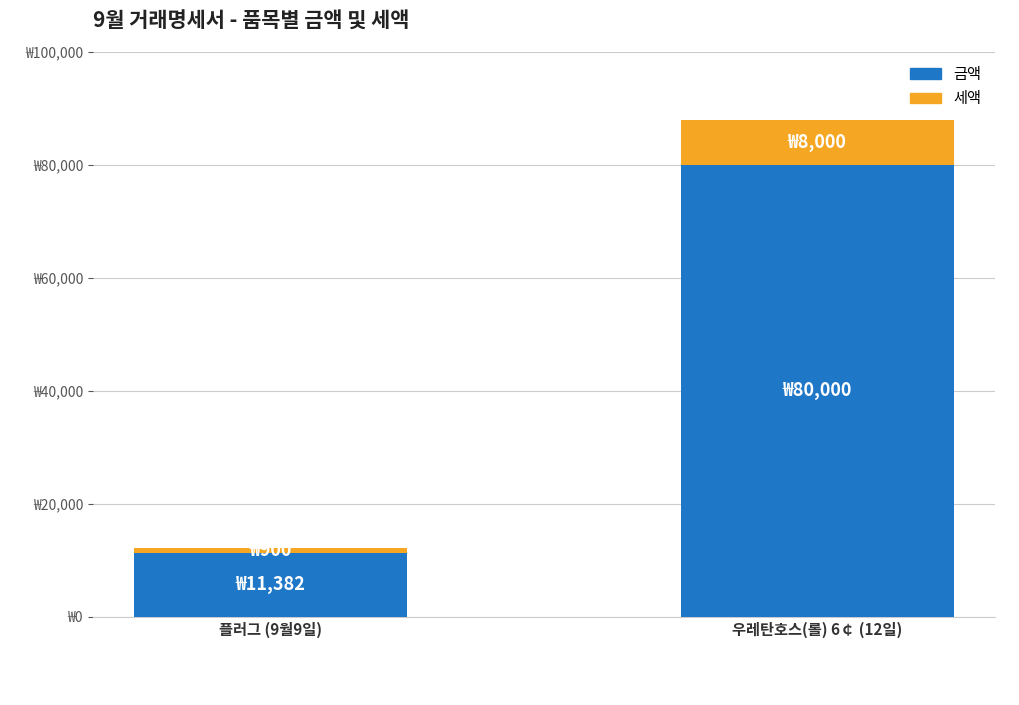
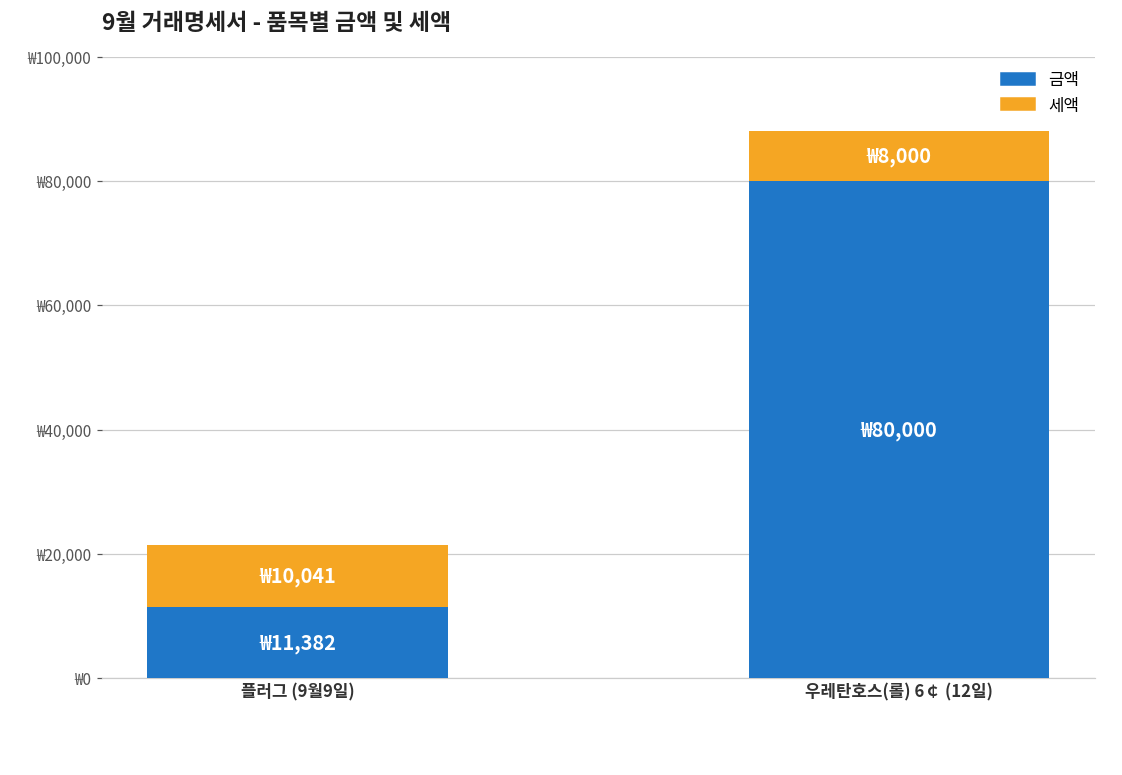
  {
    "금액": {
      "플러그 (9월9일)": "11,382",
      "우레탄호스(롤) 6￠ (12일)": "80,000"
    },
    "세액": {
-     "플러그 (9월9일)": "₩1,000"
+     "플러그 (9월9일)": "₩10,000"
    }
  }
